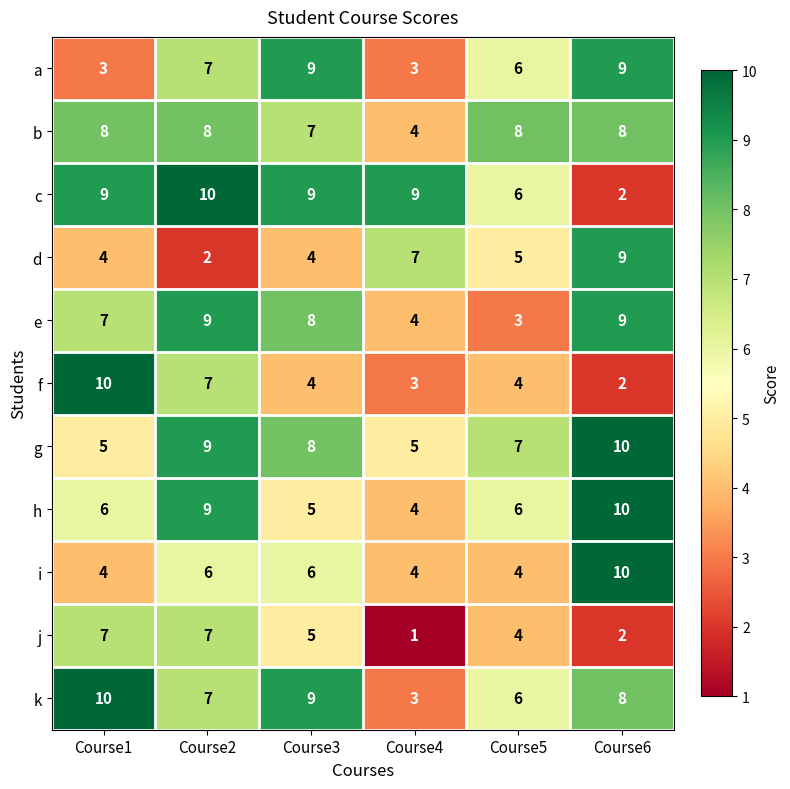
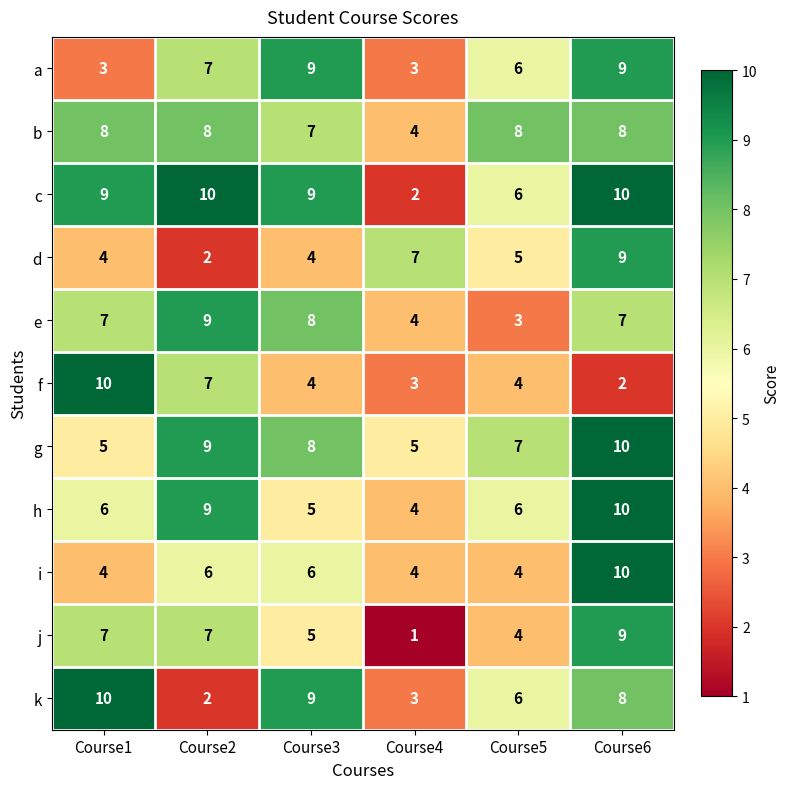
  {
    "a": {
      "Course1": 3,
      "Course2": 7,
      "Course3": 9,
      "Course4": 3,
      "Course5": 6,
      "Course6": 9
    },
    "b": {
      "Course1": 8,
      "Course2": 8,
      "Course3": 7,
      "Course4": 4,
      "Course5": 8,
      "Course6": 8
    },
    "c": {
      "Course1": 9,
      "Course2": 10,
      "Course3": 9,
-     "Course4": 9,
+     "Course4": 2,
      "Course5": 6,
-     "Course6": 2
+     "Course6": 10
    },
    "d": {
      "Course1": 4,
      "Course2": 2,
      "Course3": 4,
      "Course4": 7,
      "Course5": 5,
      "Course6": 9
    },
    "e": {
      "Course1": 7,
      "Course2": 9,
      "Course3": 8,
      "Course4": 4,
      "Course5": 3,
-     "Course6": 9
+     "Course6": 7
    },
    "f": {
      "Course1": 10,
      "Course2": 7,
      "Course3": 4,
      "Course4": 3,
      "Course5": 4,
      "Course6": 2
    },
    "g": {
      "Course1": 5,
      "Course2": 9,
      "Course3": 8,
      "Course4": 5,
      "Course5": 7,
      "Course6": 10
    },
    "h": {
      "Course1": 6,
      "Course2": 9,
      "Course3": 5,
      "Course4": 4,
      "Course5": 6,
      "Course6": 10
    },
    "i": {
      "Course1": 4,
      "Course2": 6,
      "Course3": 6,
      "Course4": 4,
      "Course5": 4,
      "Course6": 10
    },
    "j": {
      "Course1": 7,
      "Course2": 7,
      "Course3": 5,
      "Course4": 1,
      "Course5": 4,
-     "Course6": 2
+     "Course6": 9
    },
    "k": {
      "Course1": 10,
-     "Course2": 7,
+     "Course2": 2,
      "Course3": 9,
      "Course4": 3,
      "Course5": 6,
      "Course6": 8
    }
  }
